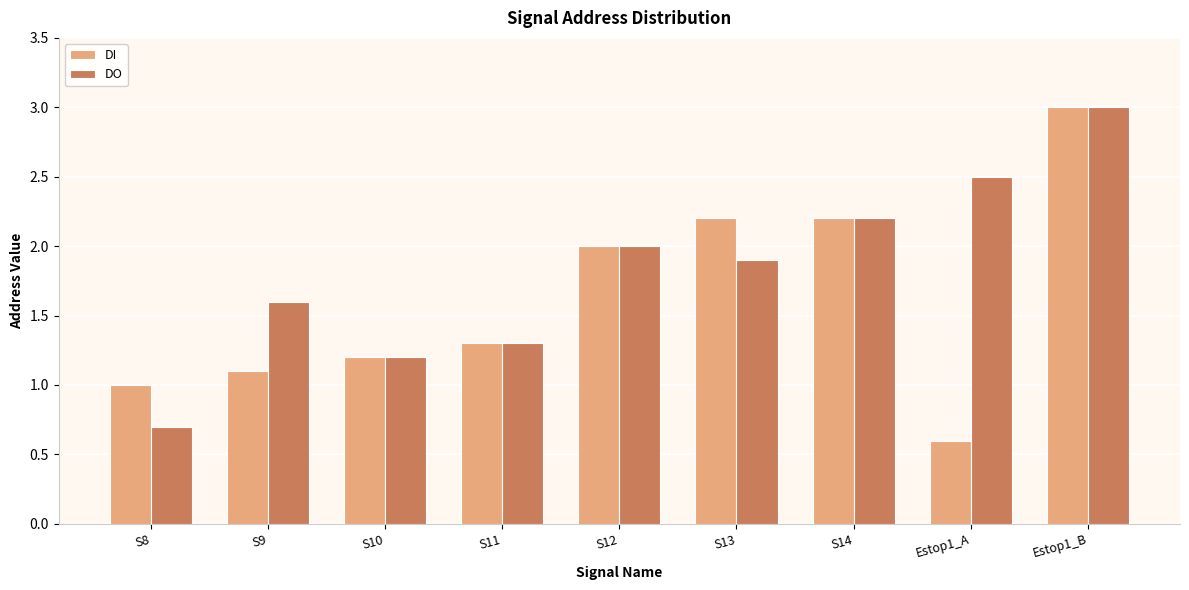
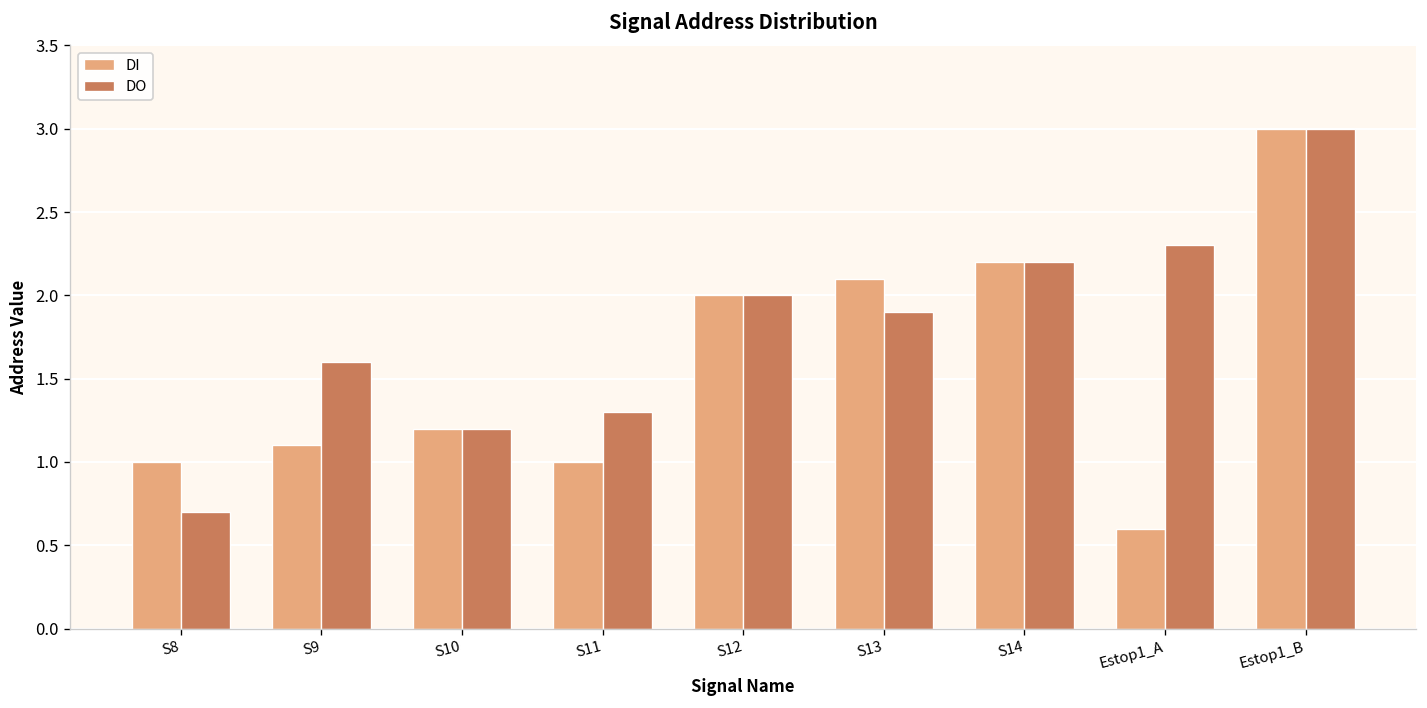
  {
    "DI": {
      "S8": 1.0,
      "S9": 1.1,
      "S10": 1.2,
-     "S11": 1.3,
+     "S11": 1.0,
      "S12": 2.0,
-     "S13": 2.2,
+     "S13": 2.1,
      "S14": 2.2,
      "Estop1_A": 0.6,
      "Estop1_B": 3.0
    },
    "DO": {
      "S8": 0.7,
      "S9": 1.6,
      "S10": 1.2,
      "S11": 1.3,
      "S12": 2.0,
      "S13": 1.9,
      "S14": 2.2,
-     "Estop1_A": 2.5,
+     "Estop1_A": 2.3,
      "Estop1_B": 3.0
    }
  }
